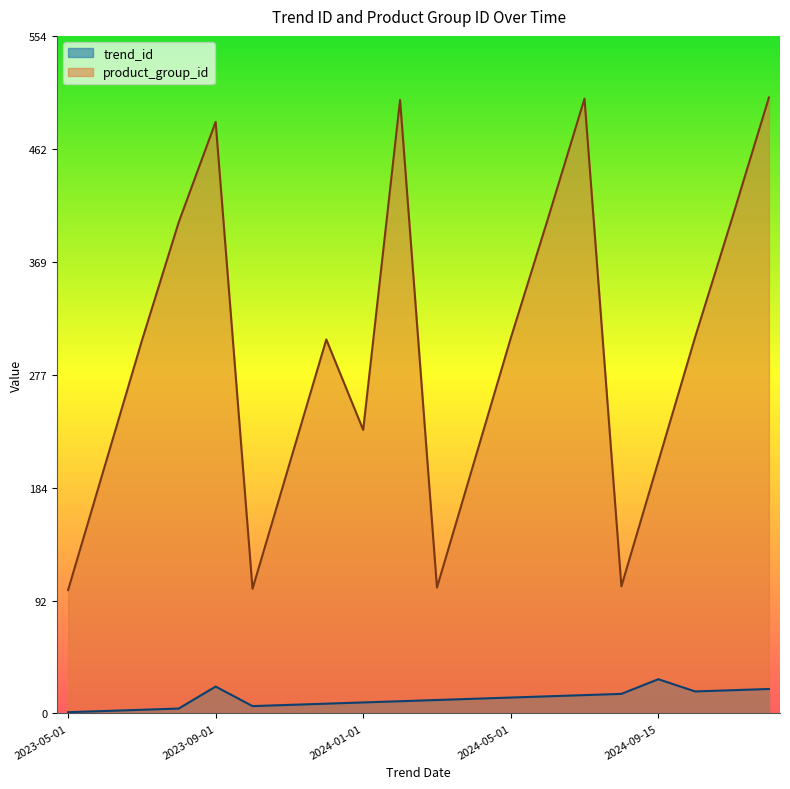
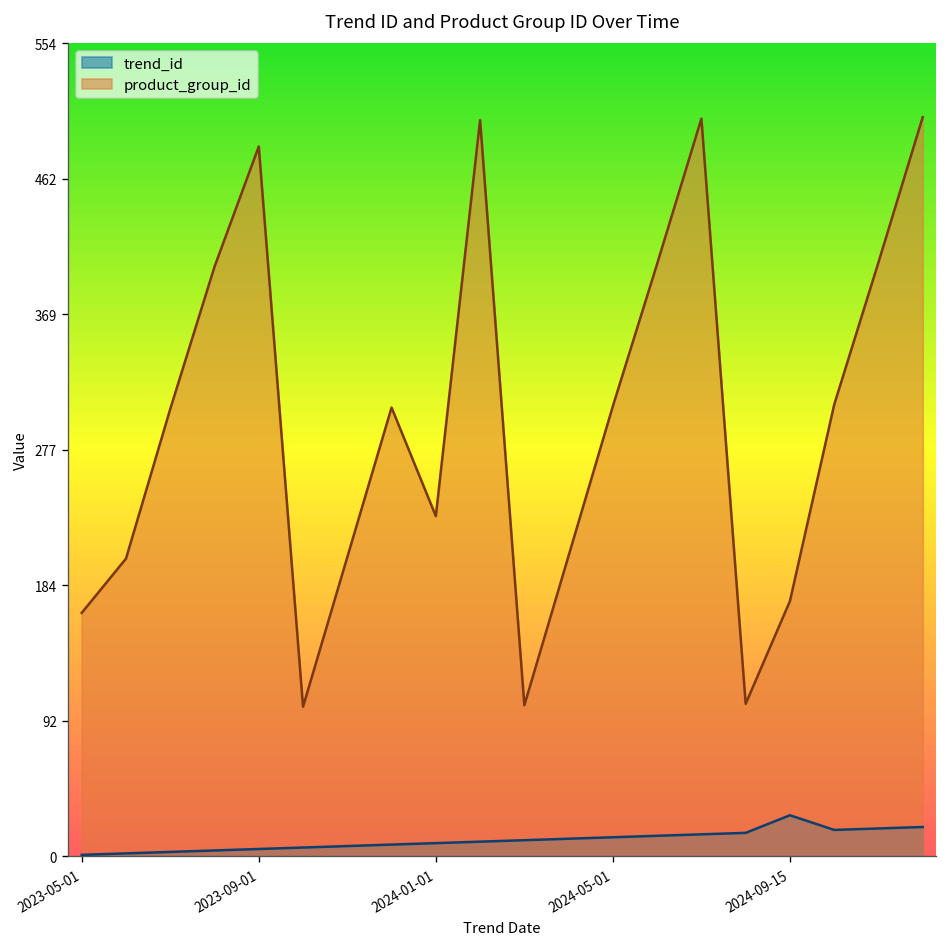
  {
    "trend_id": {
      "2023-05-01": 1,
-     "2023-09-01": 22,
+     "2023-09-01": 5,
      "2024-01-01": 9,
      "2024-05-01": 13,
      "2024-09-15": 28
    },
    "product_group_id": {
-     "2023-05-01": 101,
+     "2023-05-01": 166,
      "2023-09-01": 484,
      "2024-01-01": 232,
      "2024-05-01": 307,
-     "2024-09-15": 206
+     "2024-09-15": 174
    }
  }
